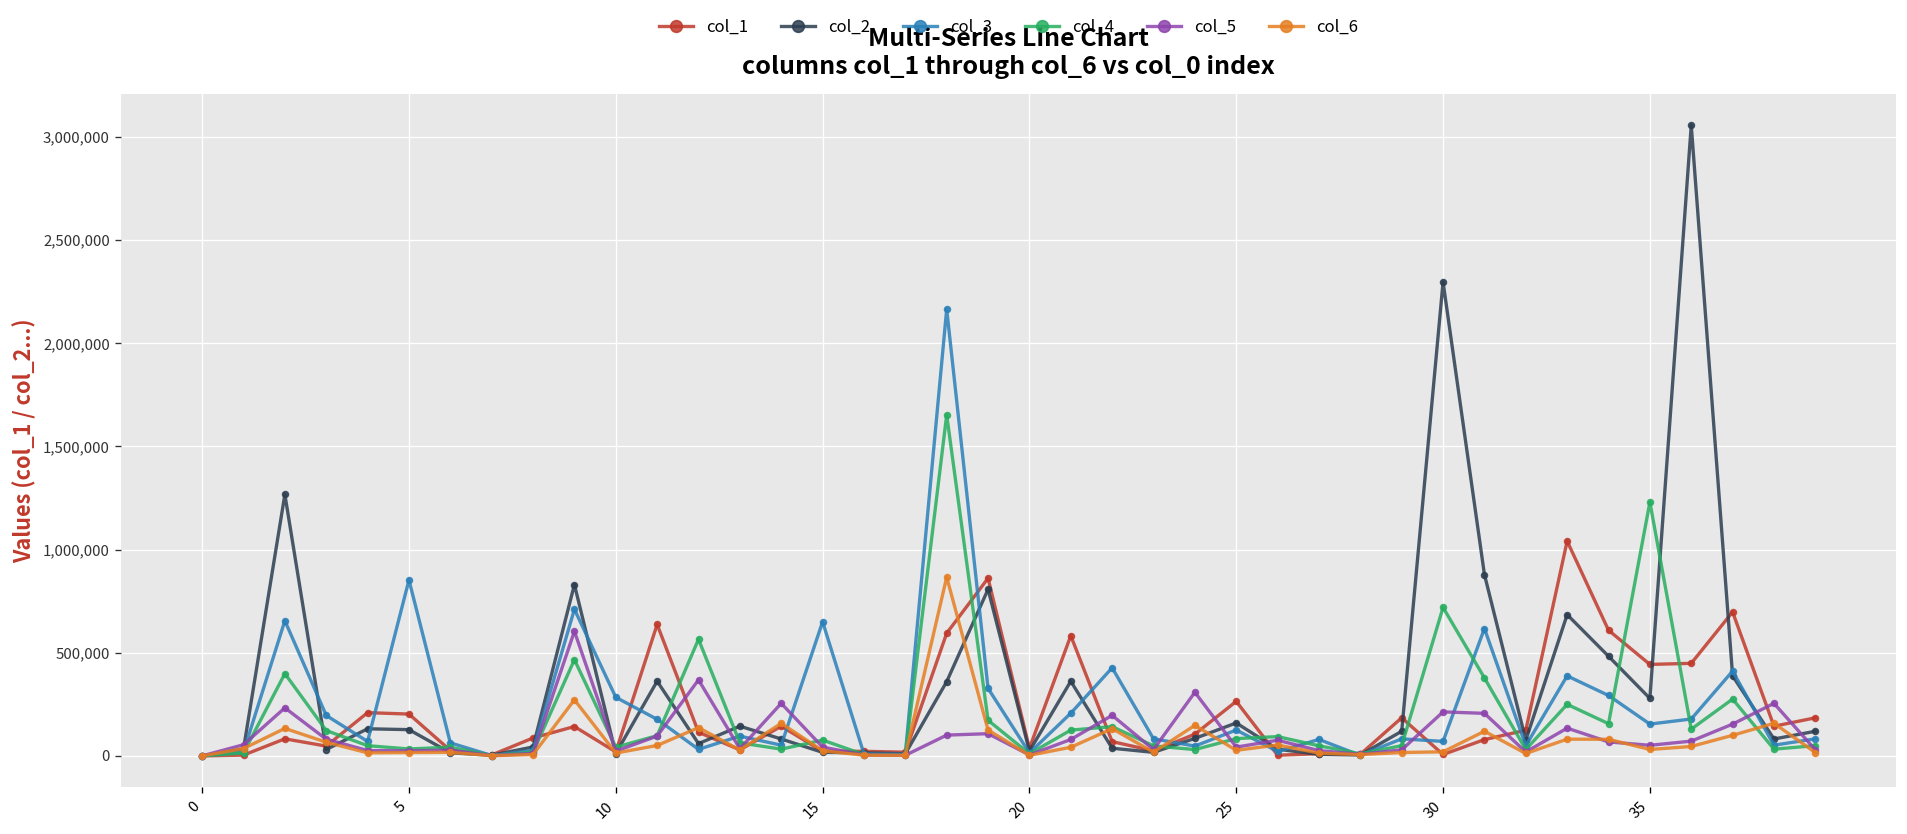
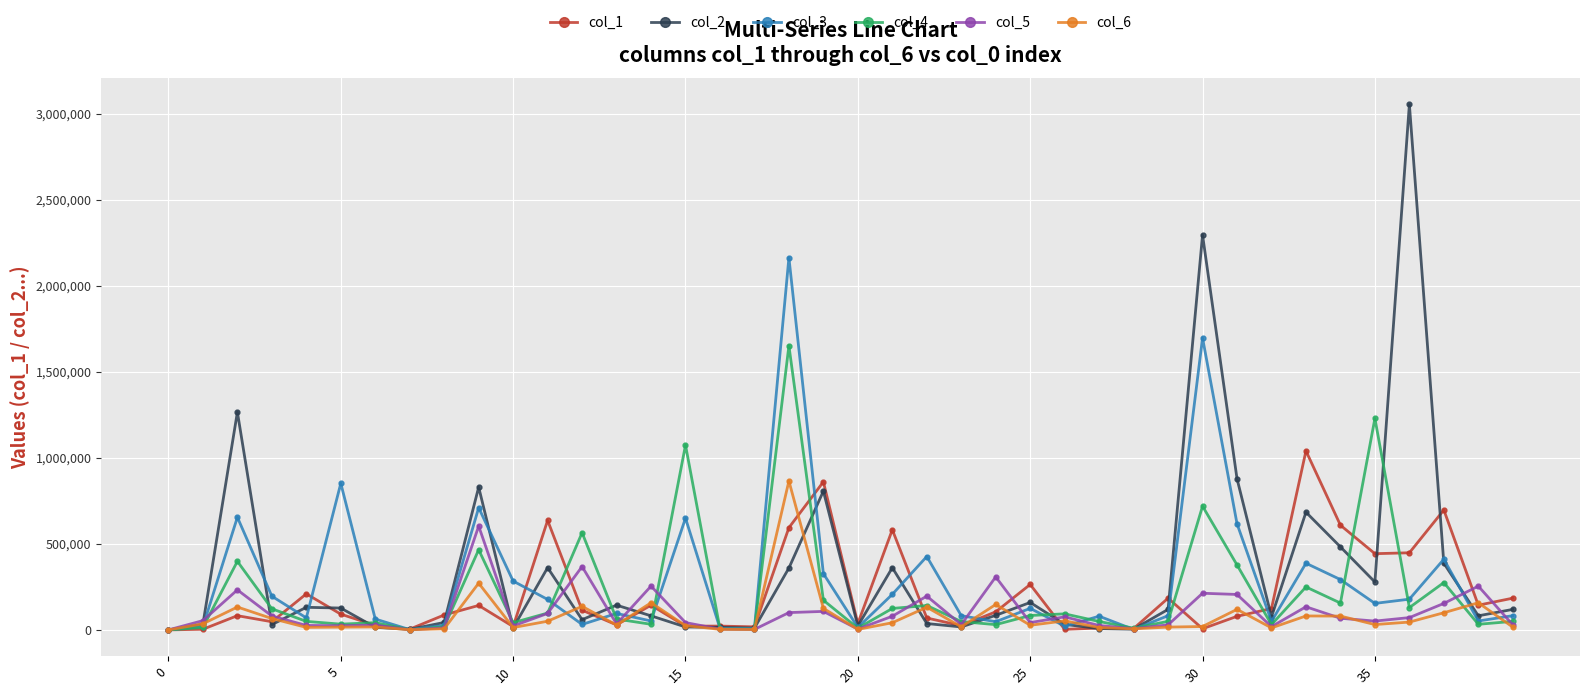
  {
    "col_1": {
-     "5": "200,000",
+     "5": "90,000",
      "25": "260,000",
      "35": "440,000"
    },
    "col_2": {
      "5": "130,000",
      "25": "160,000",
      "30": "2,300,000",
      "35": "280,000"
    },
    "col_3": {
      "5": "850,000",
      "10": "280,000",
      "15": "650,000",
      "25": "130,000",
-     "30": "70,000",
+     "30": "1,700,000",
      "35": "150,000"
    },
    "col_4": {
      "10": "40,000",
-     "15": "80,000",
+     "15": "1,070,000",
      "25": "80,000",
      "30": "720,000",
      "35": "1,230,000"
    },
    "col_5": {
      "15": "40,000",
      "25": "40,000",
      "30": "210,000",
      "35": "50,000"
    },
    "col_6": {
      "25": "30,000",
      "35": "30,000"
    }
  }
